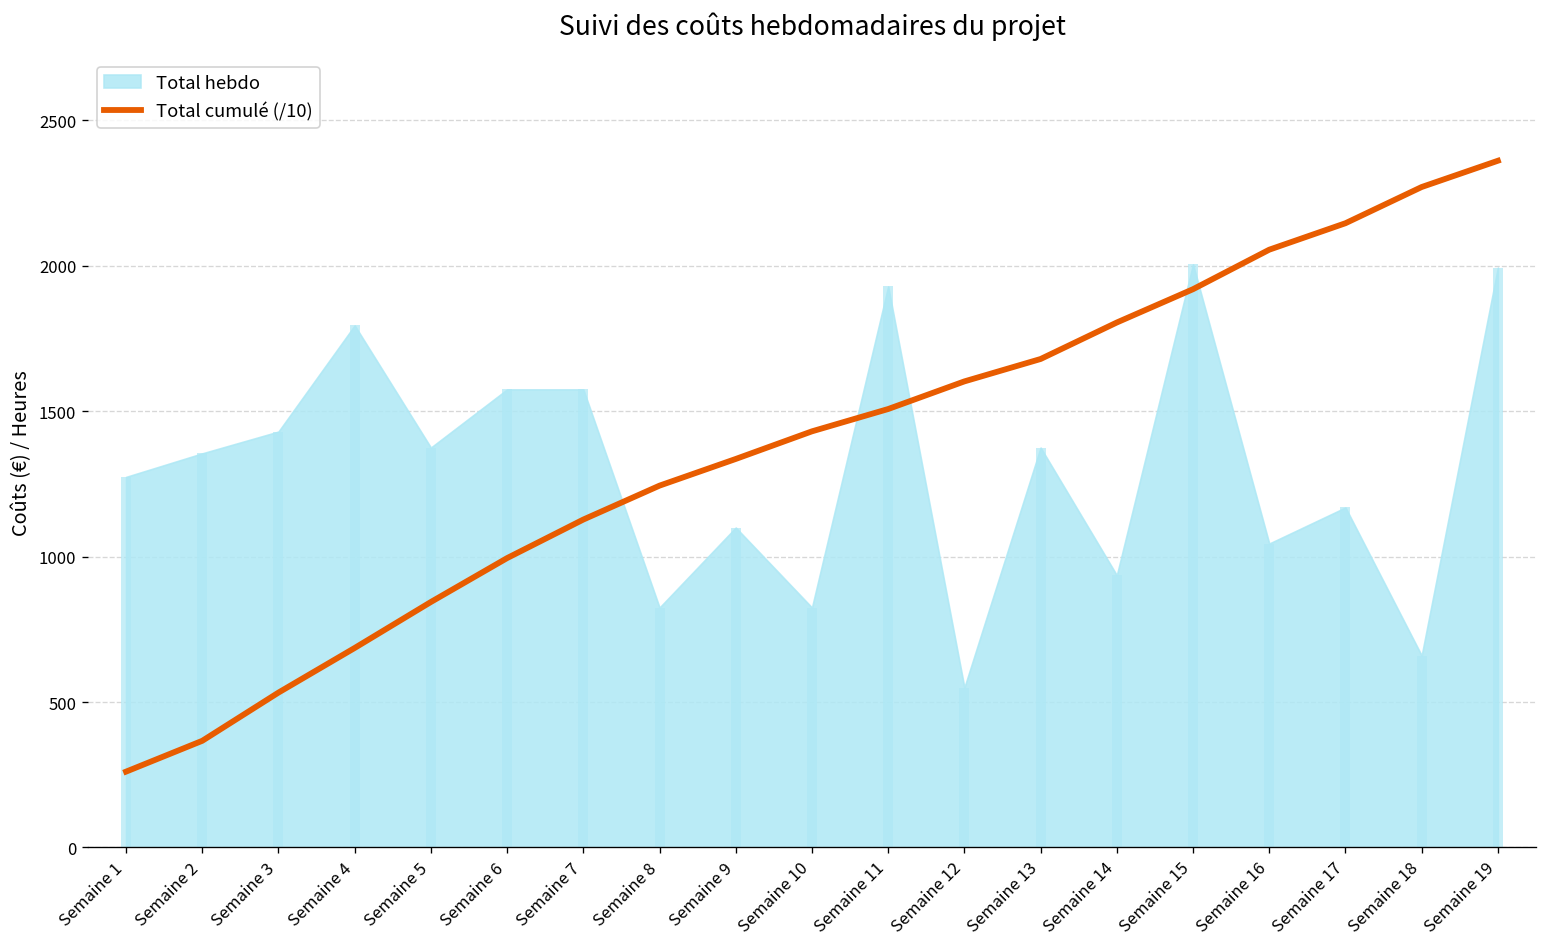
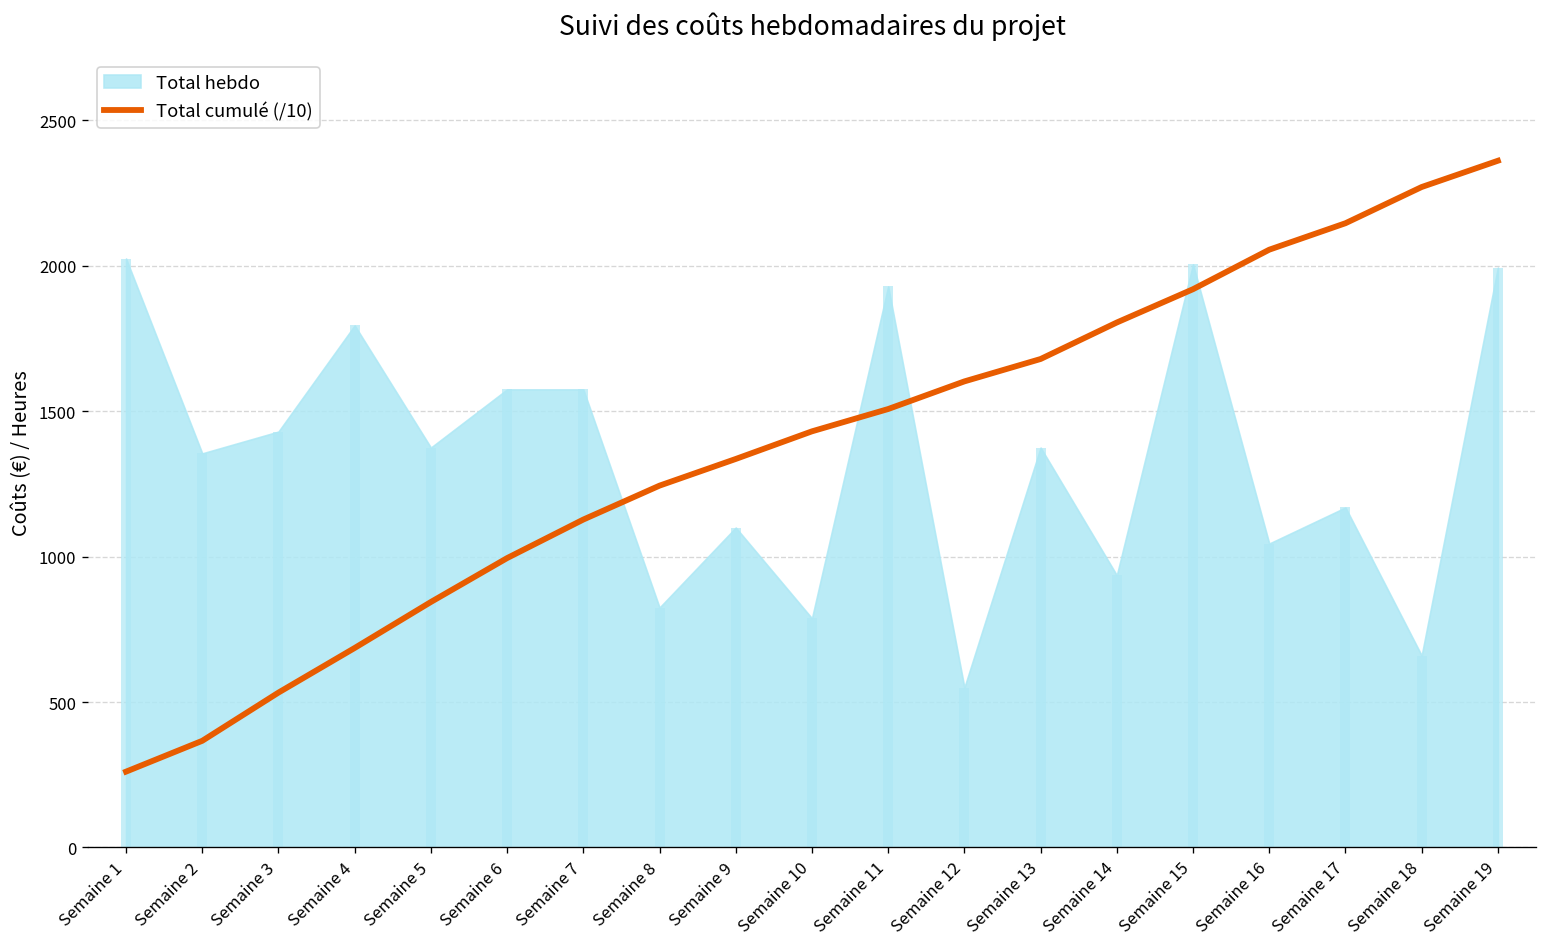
  {
    "Total hebdo": {
-     "Semaine 1": 1270,
+     "Semaine 1": 2030,
      "Semaine 2": 1360,
      "Semaine 3": 1430,
      "Semaine 4": 1800,
      "Semaine 5": 1380,
      "Semaine 6": 1580,
      "Semaine 7": 1580,
      "Semaine 8": 830,
      "Semaine 9": 1100,
-     "Semaine 10": 830,
+     "Semaine 10": 790,
      "Semaine 11": 1930,
      "Semaine 12": 550,
      "Semaine 13": 1380,
      "Semaine 14": 940,
      "Semaine 15": 2010,
      "Semaine 16": 1050,
      "Semaine 17": 1170,
      "Semaine 18": 660,
      "Semaine 19": 1990
    },
    "Total cumulé (/10)": {
      "Semaine 1": 260,
      "Semaine 2": 370,
      "Semaine 3": 530,
      "Semaine 4": 690,
      "Semaine 5": 840,
      "Semaine 6": 1000,
      "Semaine 7": 1130,
      "Semaine 8": 1240,
      "Semaine 9": 1340,
      "Semaine 10": 1430,
      "Semaine 11": 1510,
      "Semaine 12": 1600,
      "Semaine 13": 1680,
      "Semaine 14": 1810,
      "Semaine 15": 1920,
      "Semaine 16": 2060,
      "Semaine 17": 2150,
      "Semaine 18": 2270,
      "Semaine 19": 2360
    }
  }
